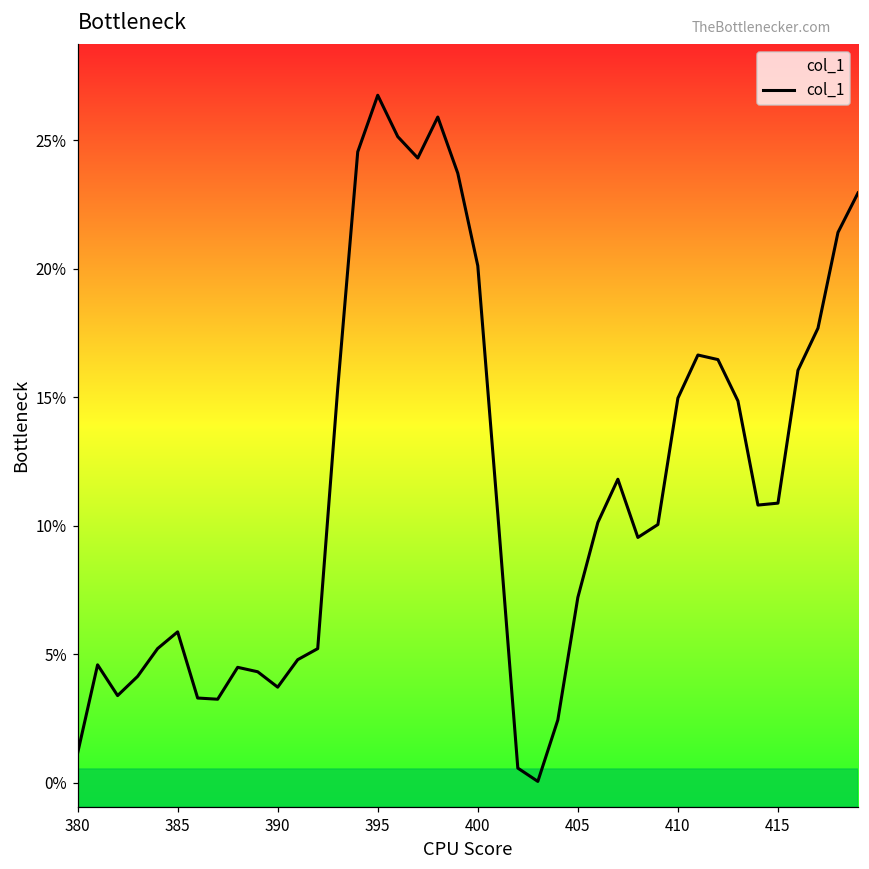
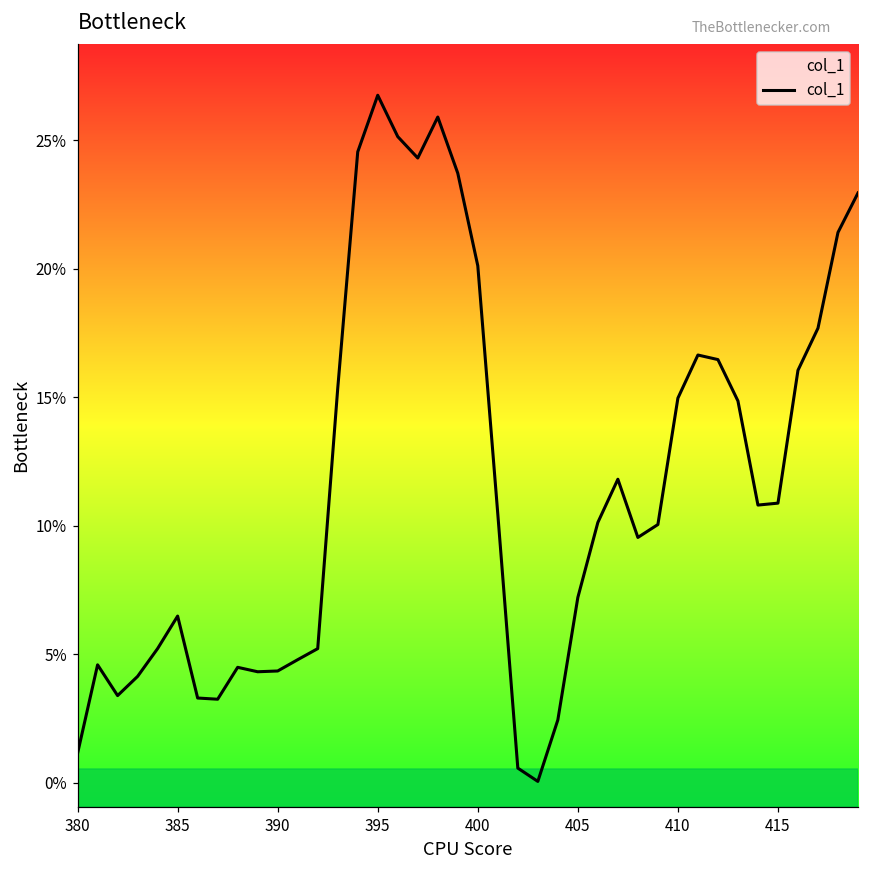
  {
    "380": "1.2%",
-   "385": "5.9%",
-   "390": "3.7%",
+   "385": "6.5%",
+   "390": "4.4%",
    "395": "26.8%",
    "400": "20.1%",
    "405": "7.2%",
    "410": "15.0%",
    "415": "10.9%"
  }
